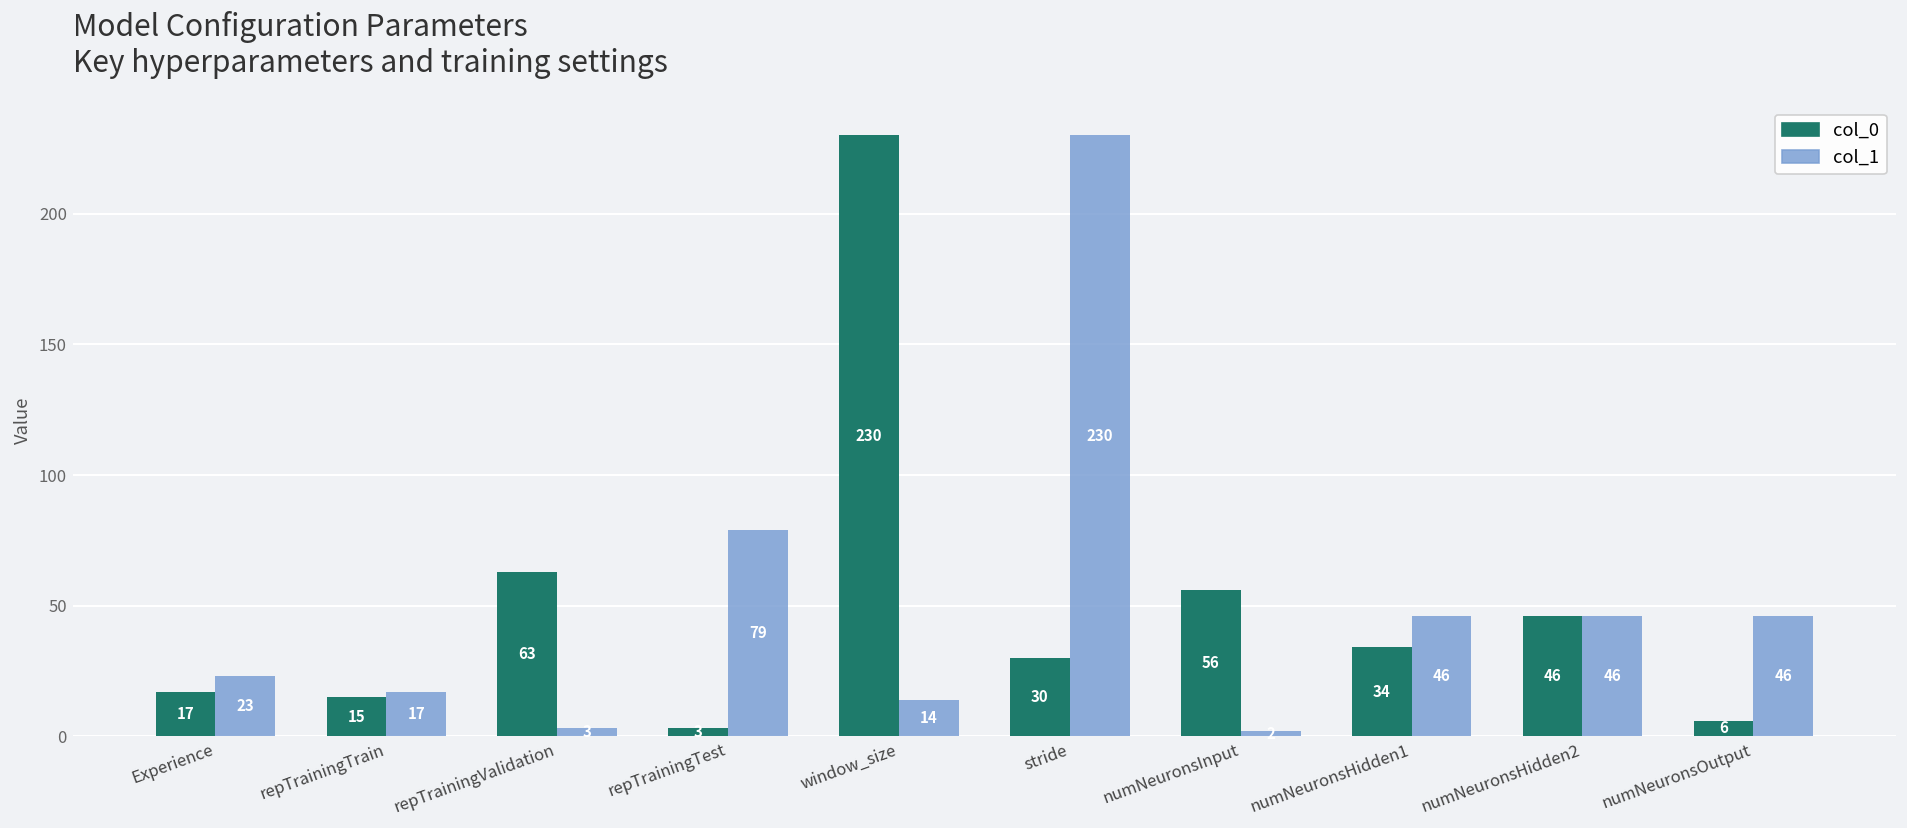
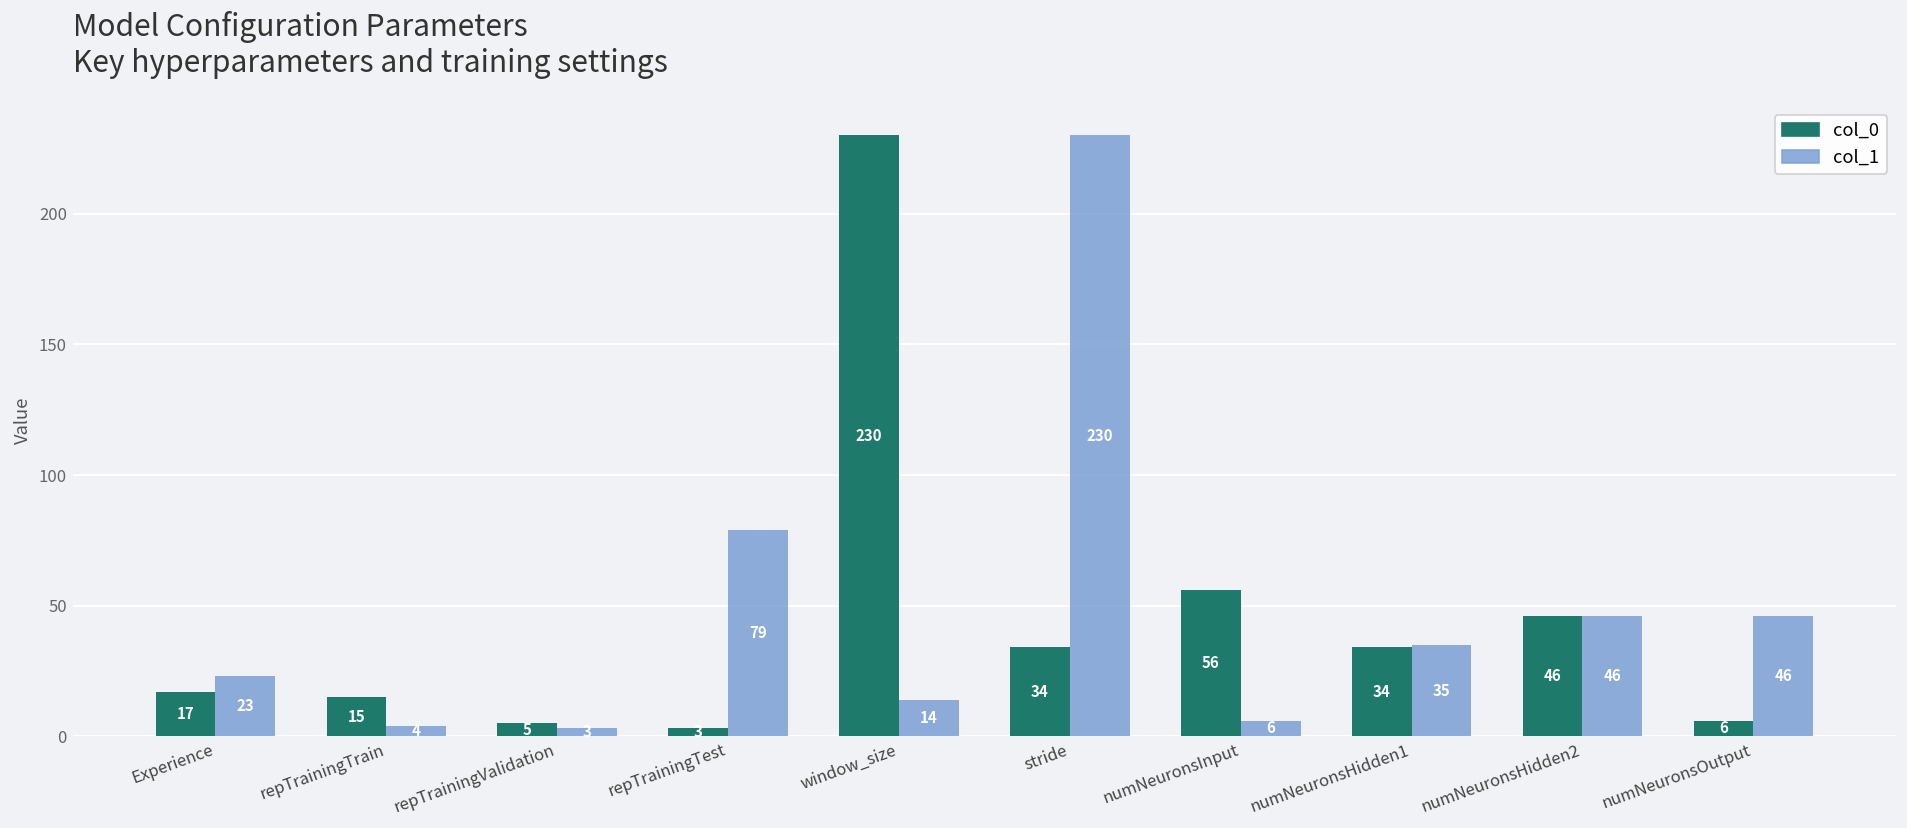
  {
    "col_0": {
      "Experience": 17,
      "repTrainingTrain": 15,
-     "repTrainingValidation": 63,
+     "repTrainingValidation": 5,
      "window_size": 230,
-     "stride": 30,
+     "stride": 34,
      "numNeuronsInput": 56,
      "numNeuronsHidden1": 34,
      "numNeuronsHidden2": 46,
      "numNeuronsOutput": 6
    },
    "col_1": {
      "Experience": 23,
-     "repTrainingTrain": 17,
+     "repTrainingTrain": 4,
      "repTrainingTest": 79,
      "window_size": 14,
      "stride": 230,
-     "numNeuronsInput": 2,
-     "numNeuronsHidden1": 46,
+     "numNeuronsInput": 6,
+     "numNeuronsHidden1": 35,
      "numNeuronsHidden2": 46,
      "numNeuronsOutput": 46
    }
  }
